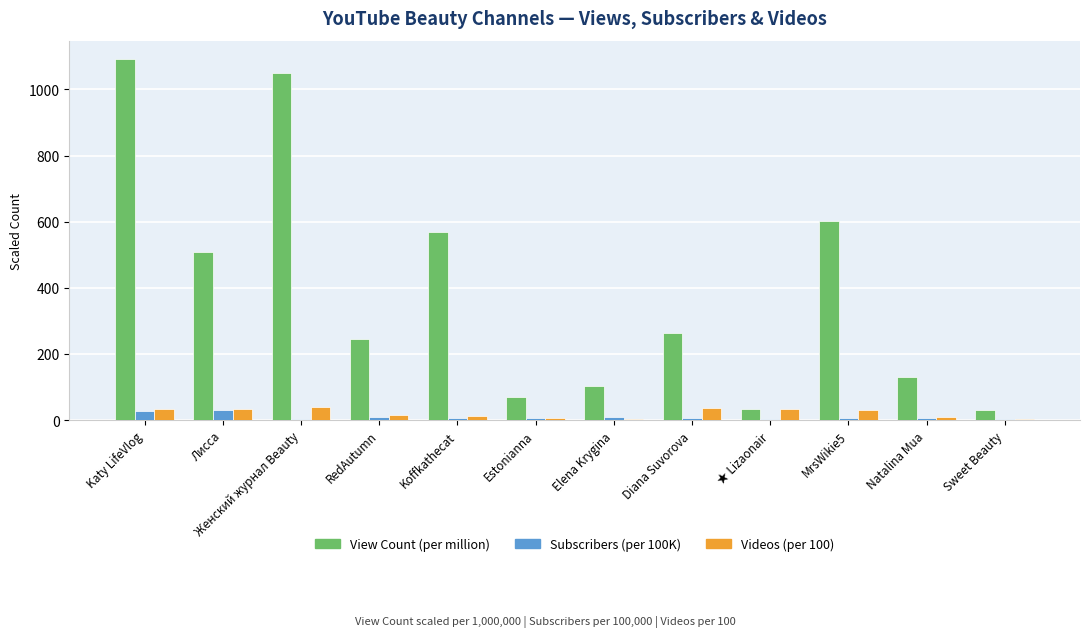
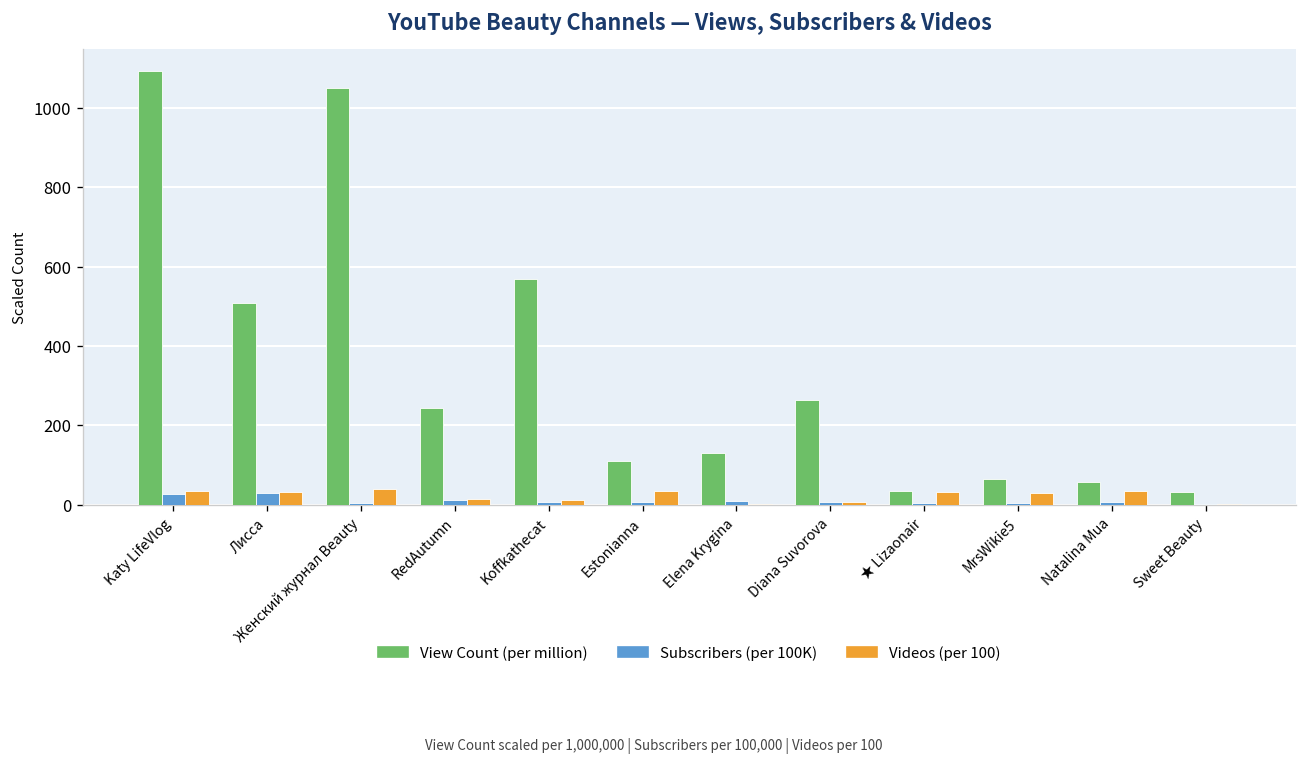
  {
    "View Count (per million)": {
      "Katy LifeVlog": 1090,
      "Лисса": 510,
      "Женский журнал Beauty": 1050,
      "RedAutumn": 240,
      "Koffkathecat": 570,
-     "Estonianna": 70,
-     "Elena Krygina": 100,
+     "Estonianna": 110,
+     "Elena Krygina": 130,
      "Diana Suvorova": 260,
      "★ Lizaonair": 30,
-     "MrsWikie5": 600,
-     "Natalina Mua": 130,
+     "MrsWikie5": 70,
+     "Natalina Mua": 60,
      "Sweet Beauty": 30
    },
    "Subscribers (per 100K)": {
      "Katy LifeVlog": 30,
      "Лисса": 30,
      "RedAutumn": 10,
      "Koffkathecat": 10,
      "Elena Krygina": 10
    },
    "Videos (per 100)": {
      "Katy LifeVlog": 30,
      "Лисса": 30,
      "Женский журнал Beauty": 40,
      "RedAutumn": 20,
      "Koffkathecat": 10,
-     "Estonianna": 10,
-     "Diana Suvorova": 40,
+     "Estonianna": 40,
+     "Diana Suvorova": 10,
      "★ Lizaonair": 30,
      "MrsWikie5": 30,
-     "Natalina Mua": 10
+     "Natalina Mua": 30
    }
  }
